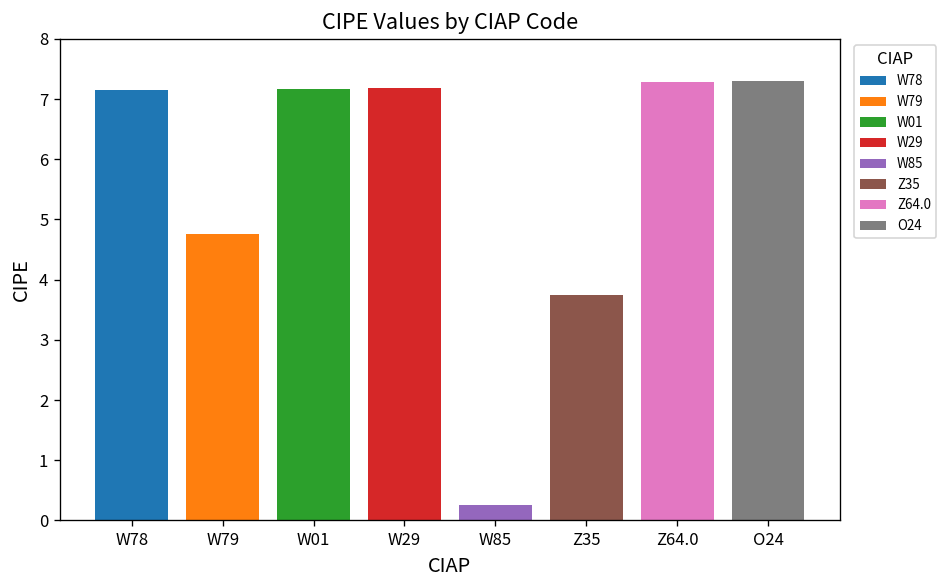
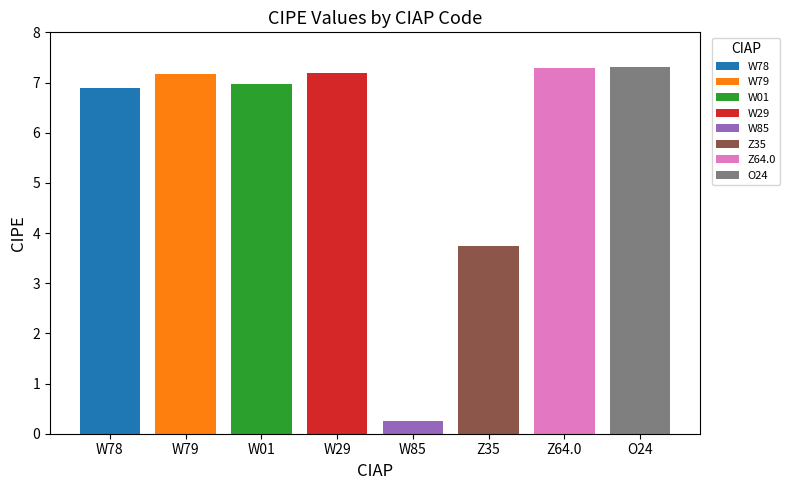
  {
-   "W78": 7.2,
-   "W79": 4.8,
-   "W01": 7.2,
+   "W78": 6.9,
+   "W79": 7.2,
+   "W01": 7.0,
    "W29": 7.2,
    "W85": 0.3,
    "Z35": 3.8,
    "Z64.0": 7.3,
    "O24": 7.3
  }
